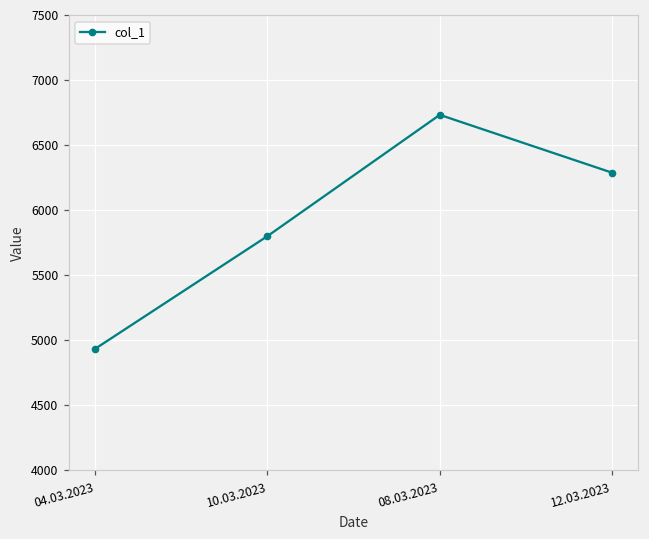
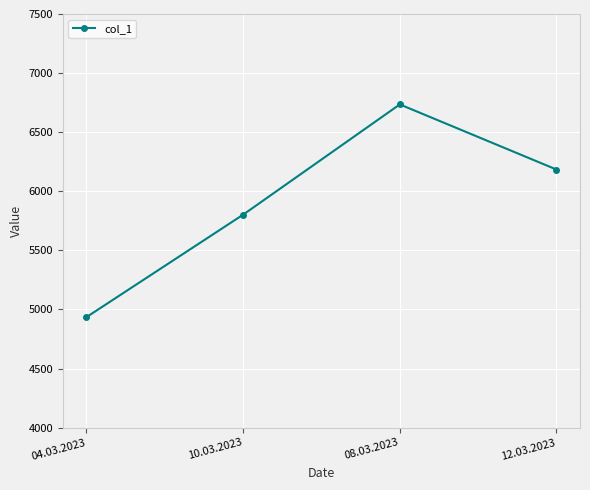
  {
    "04.03.2023": 4940,
    "10.03.2023": 5800,
    "08.03.2023": 6740,
-   "12.03.2023": 6290
+   "12.03.2023": 6180
  }
